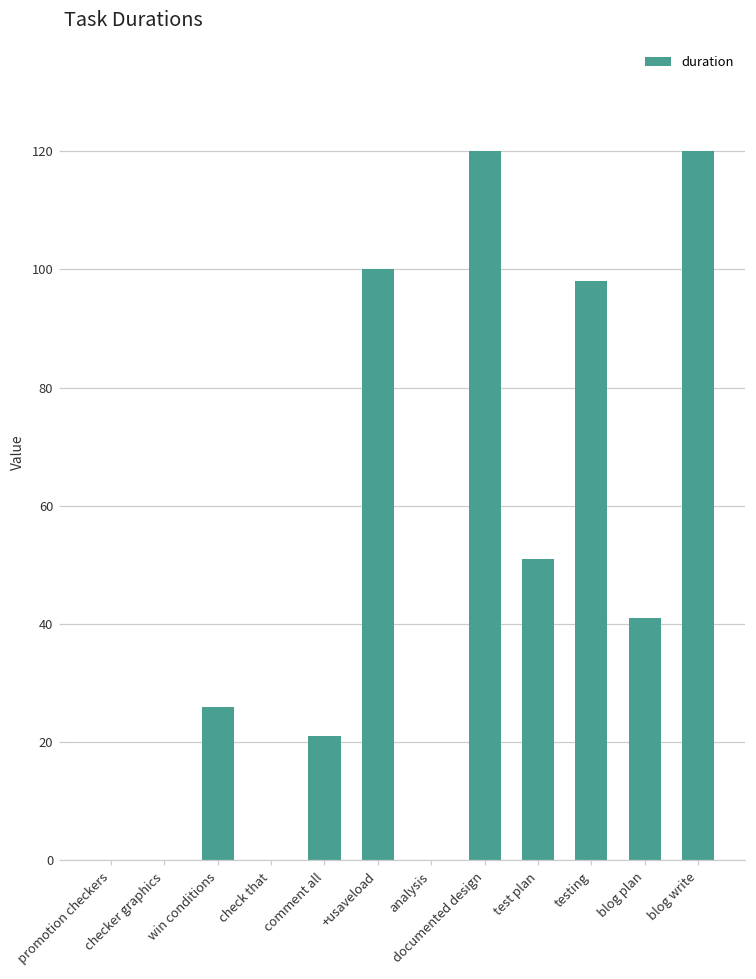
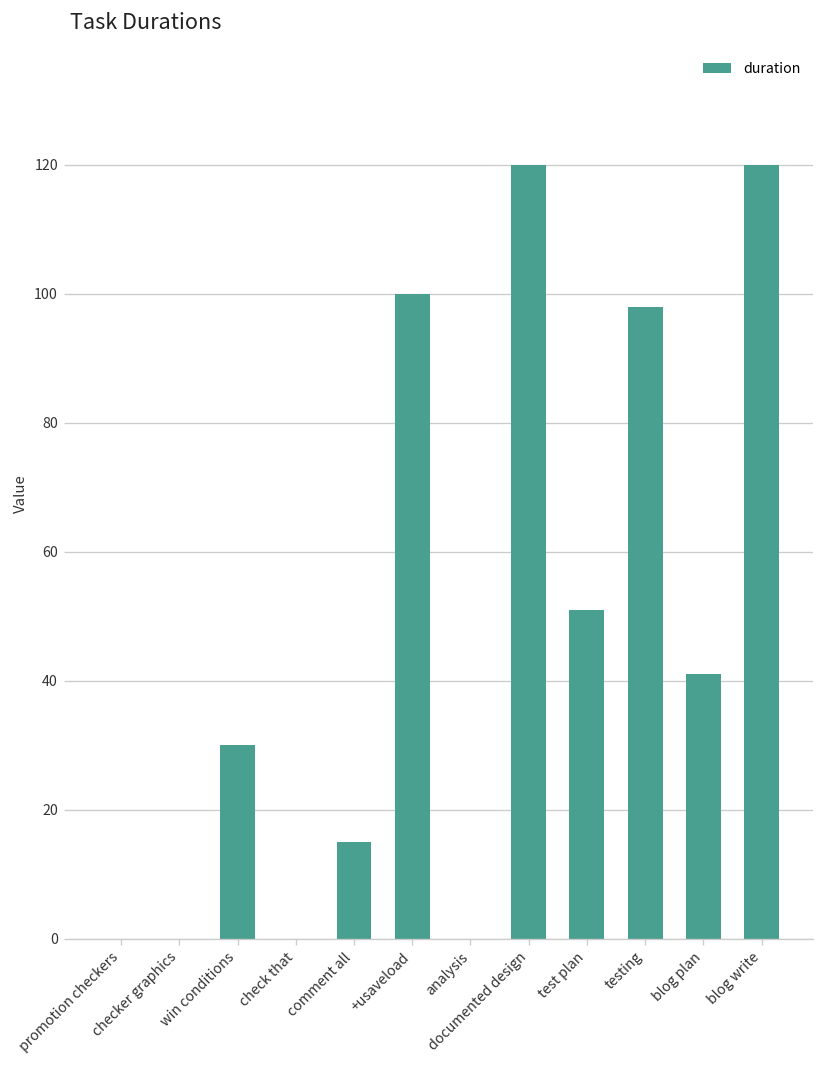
  {
    "promotion checkers": 0,
    "checker graphics": 0,
-   "win conditions": 26,
+   "win conditions": 30,
    "check that": 0,
-   "comment all": 21,
+   "comment all": 15,
    "+usaveload": 100,
    "analysis": 0,
    "documented design": 120,
    "test plan": 51,
    "testing": 98,
    "blog plan": 41,
    "blog write": 120
  }
